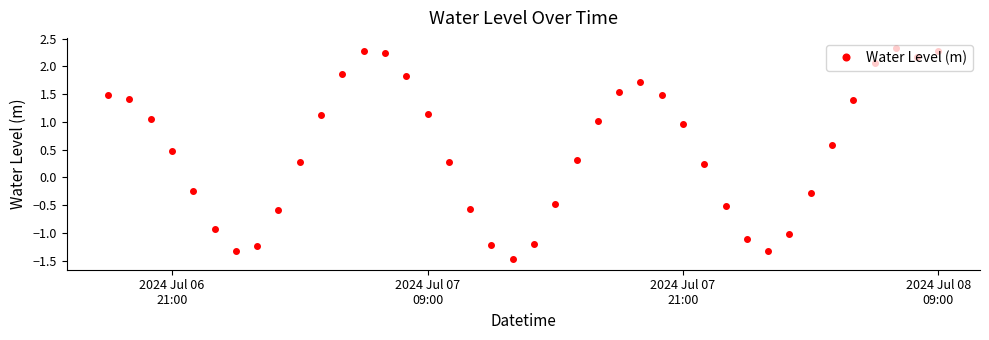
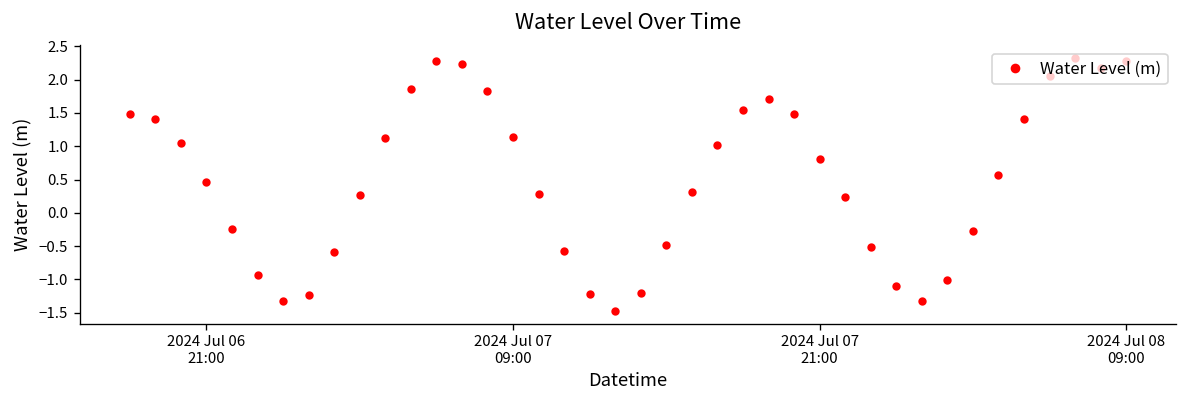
  {
    "2024 Jul 06 21:00": 0.5,
    "2024 Jul 07 09:00": 1.1,
-   "2024 Jul 07 21:00": 1.0
+   "2024 Jul 07 21:00": 0.8
  }
